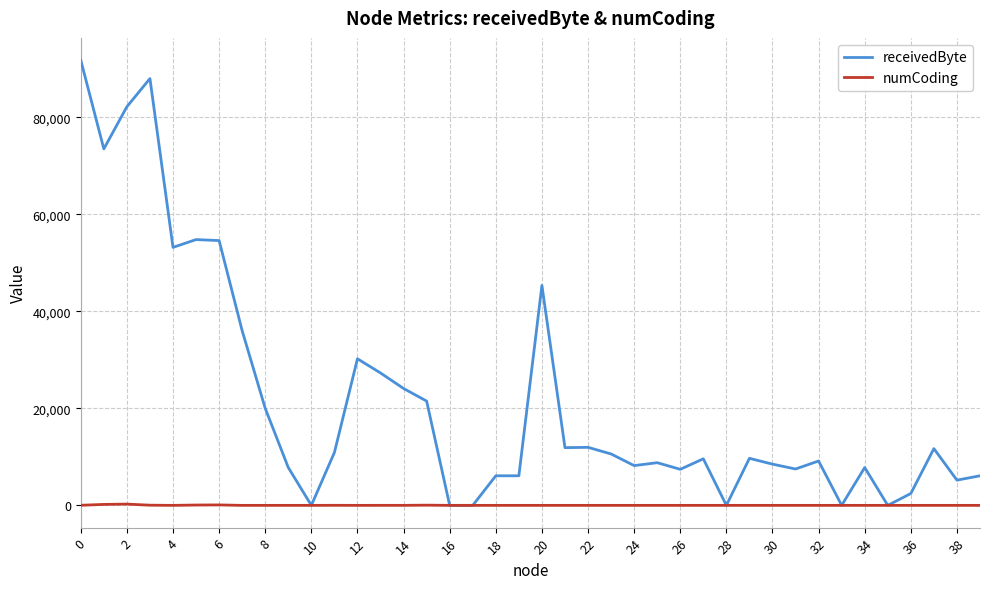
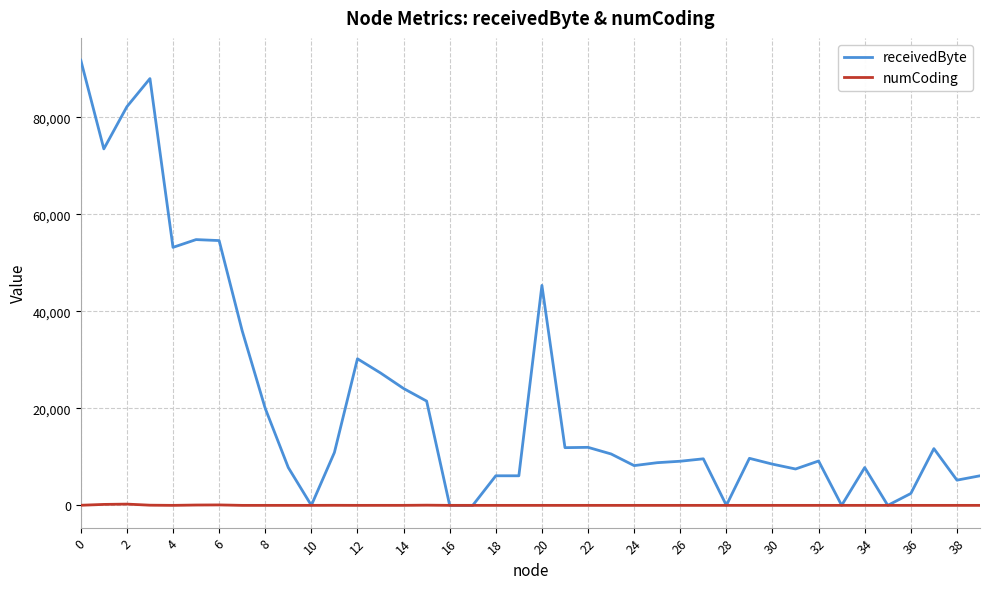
  {
    "receivedByte": {
      "0": "92,000",
      "2": "82,000",
      "4": "53,000",
      "6": "55,000",
      "8": "20,000",
      "12": "30,000",
      "14": "24,000",
      "18": "6,000",
      "20": "45,000",
      "22": "12,000",
      "24": "8,000",
-     "26": "7,000",
+     "26": "9,000",
      "30": "9,000",
      "32": "9,000",
      "34": "8,000",
      "36": "2,000",
      "38": "5,000"
    },
    "numCoding": {
      "0": "0",
      "2": "0",
      "4": "0",
      "6": "0",
      "8": "0",
      "12": "0",
      "14": "0",
      "18": "0",
      "20": "0",
      "22": "0",
      "24": "0",
      "26": "0",
      "30": "0",
      "32": "0",
      "34": "0",
      "36": "0",
      "38": "0"
    }
  }
